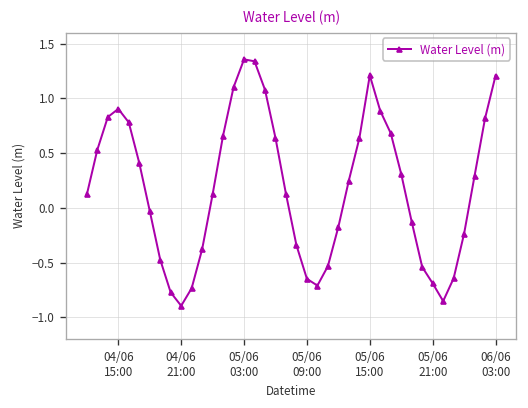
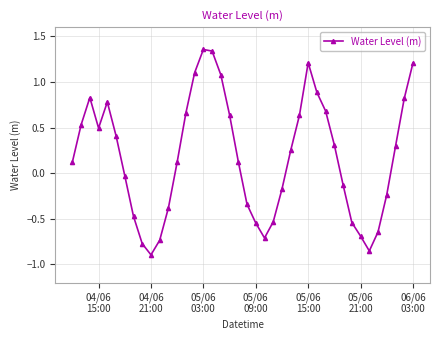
  {
-   "04/06 15:00": 0.9,
+   "04/06 15:00": 0.5,
    "04/06 21:00": -0.9,
    "05/06 03:00": 1.4,
-   "05/06 09:00": -0.6,
+   "05/06 09:00": -0.5,
    "05/06 15:00": 1.2,
    "05/06 21:00": -0.7,
    "06/06 03:00": 1.2
  }
